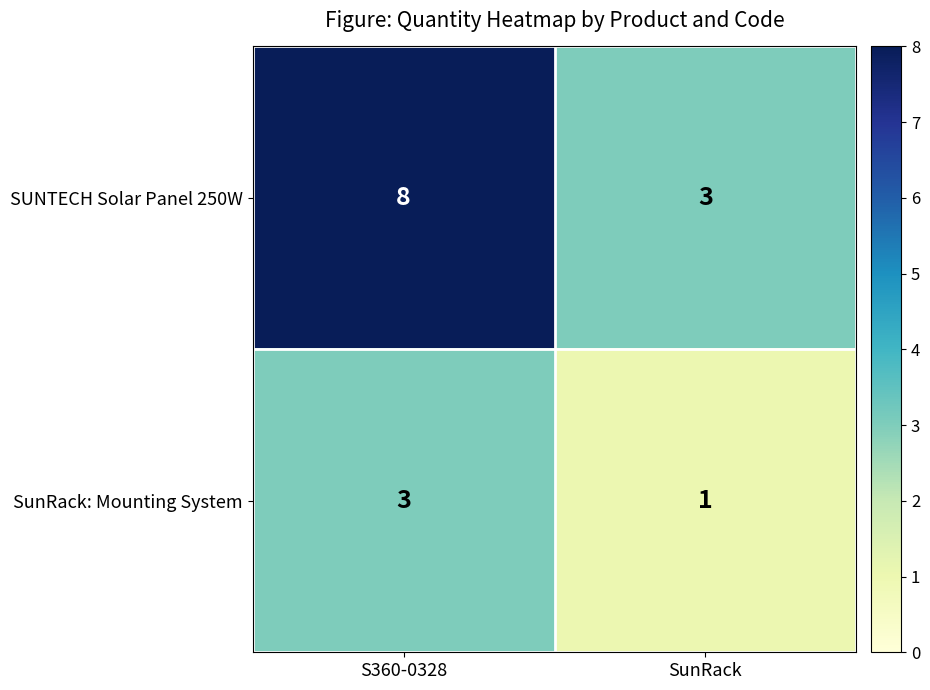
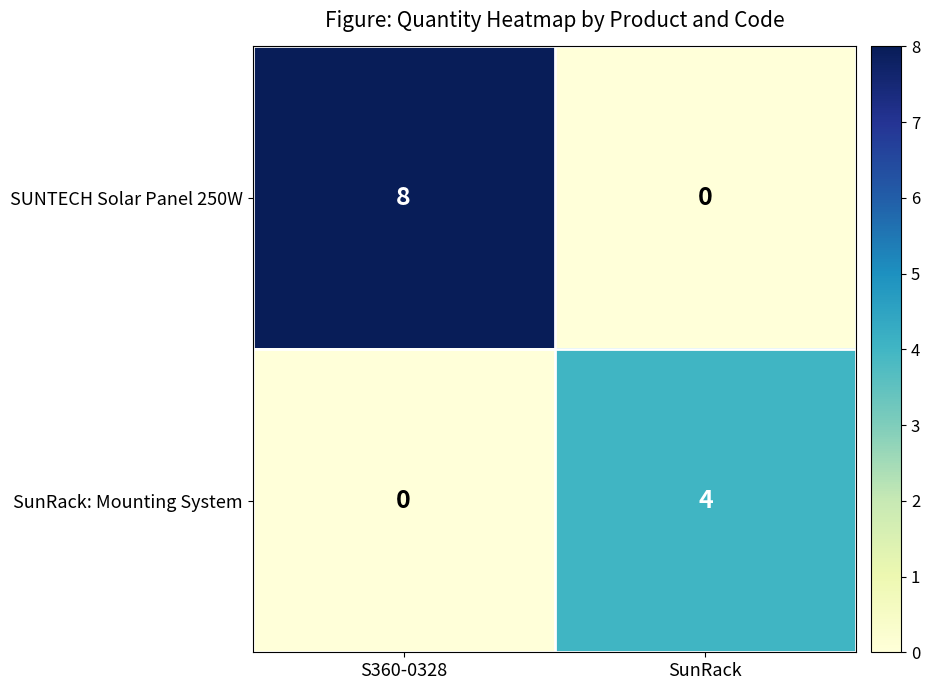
  {
    "SUNTECH Solar Panel 250W": {
      "S360-0328": 8,
-     "SunRack": 3
+     "SunRack": 0
    },
    "SunRack: Mounting System": {
-     "S360-0328": 3,
-     "SunRack": 1
+     "S360-0328": 0,
+     "SunRack": 4
    }
  }
